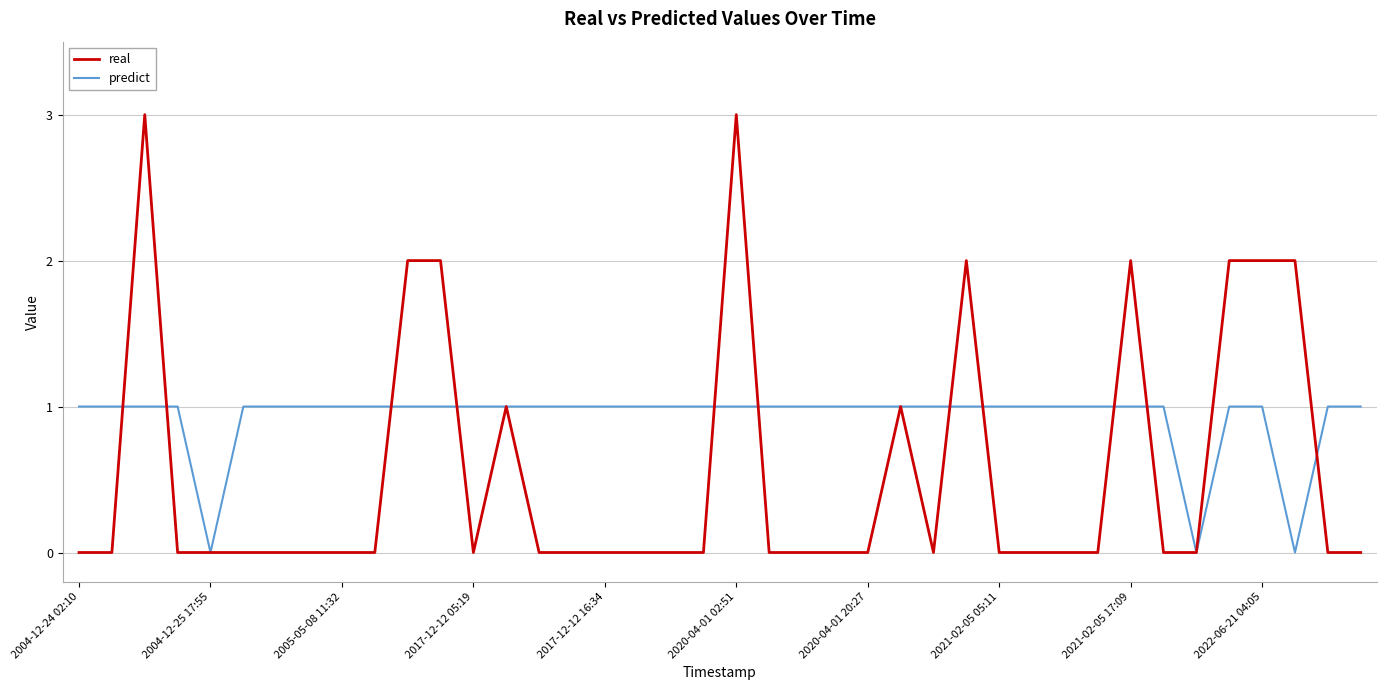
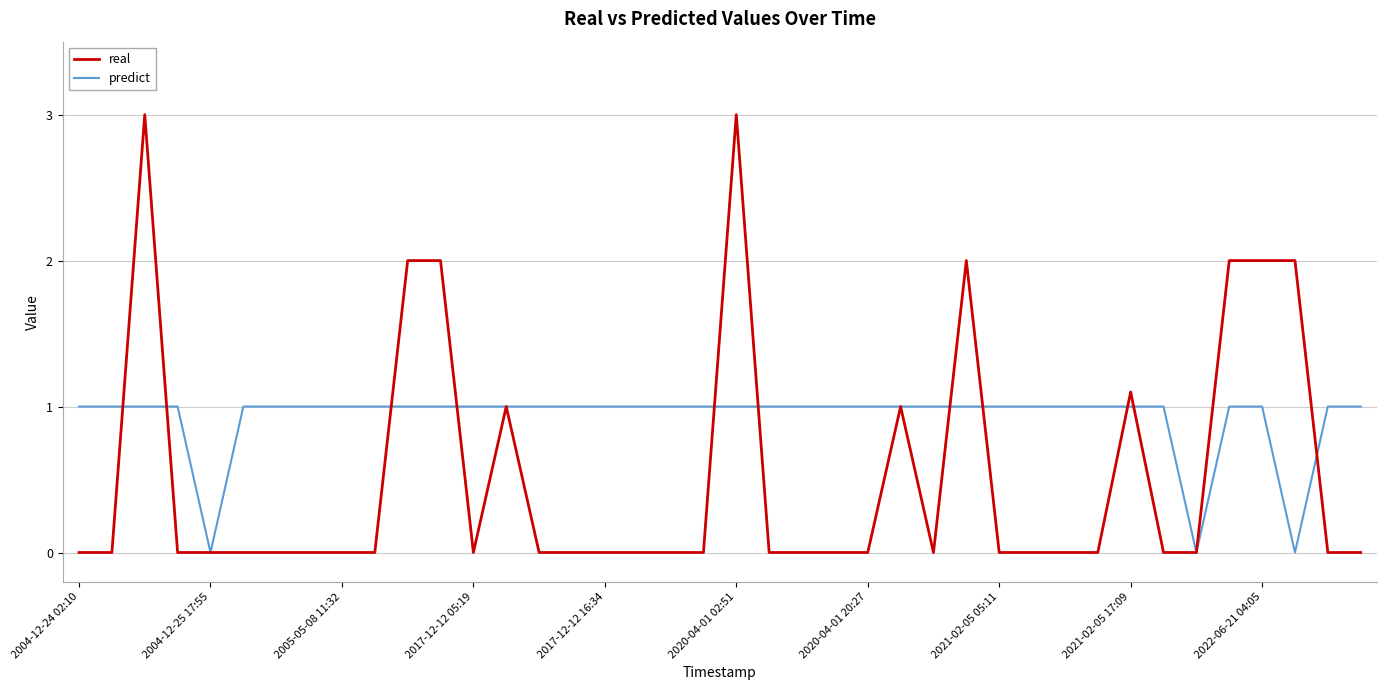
  {
    "real": {
      "2004-12-24 02:10": 0.0,
      "2005-05-08 11:32": 0.0,
      "2017-12-12 05:19": 0.0,
      "2020-04-01 02:51": 3.0,
      "2020-04-01 20:27": 0.0,
      "2021-02-05 05:11": 0.0,
-     "2021-02-05 17:09": 2.0,
+     "2021-02-05 17:09": 1.1,
      "2022-06-21 04:05": 2.0
    },
    "predict": {
      "2004-12-24 02:10": 1.0,
      "2005-05-08 11:32": 1.0,
      "2017-12-12 05:19": 1.0,
      "2020-04-01 02:51": 1.0,
      "2020-04-01 20:27": 1.0,
      "2021-02-05 05:11": 1.0,
      "2021-02-05 17:09": 1.0,
      "2022-06-21 04:05": 1.0
    }
  }
